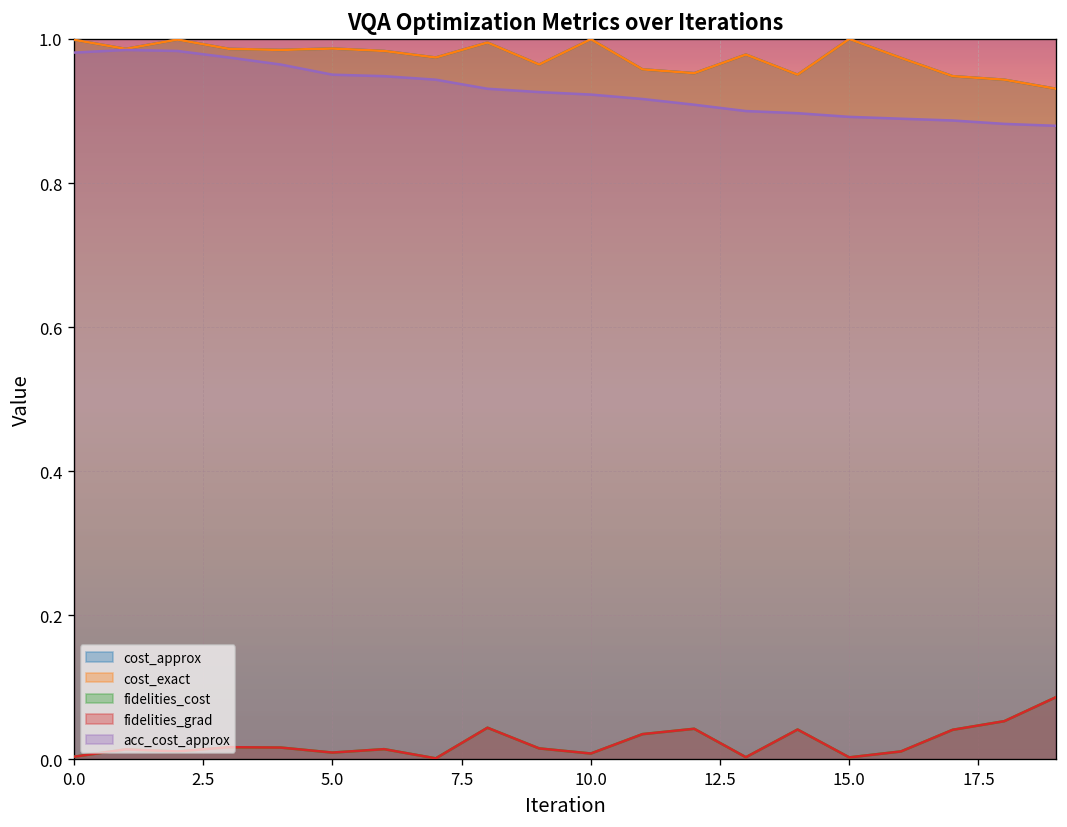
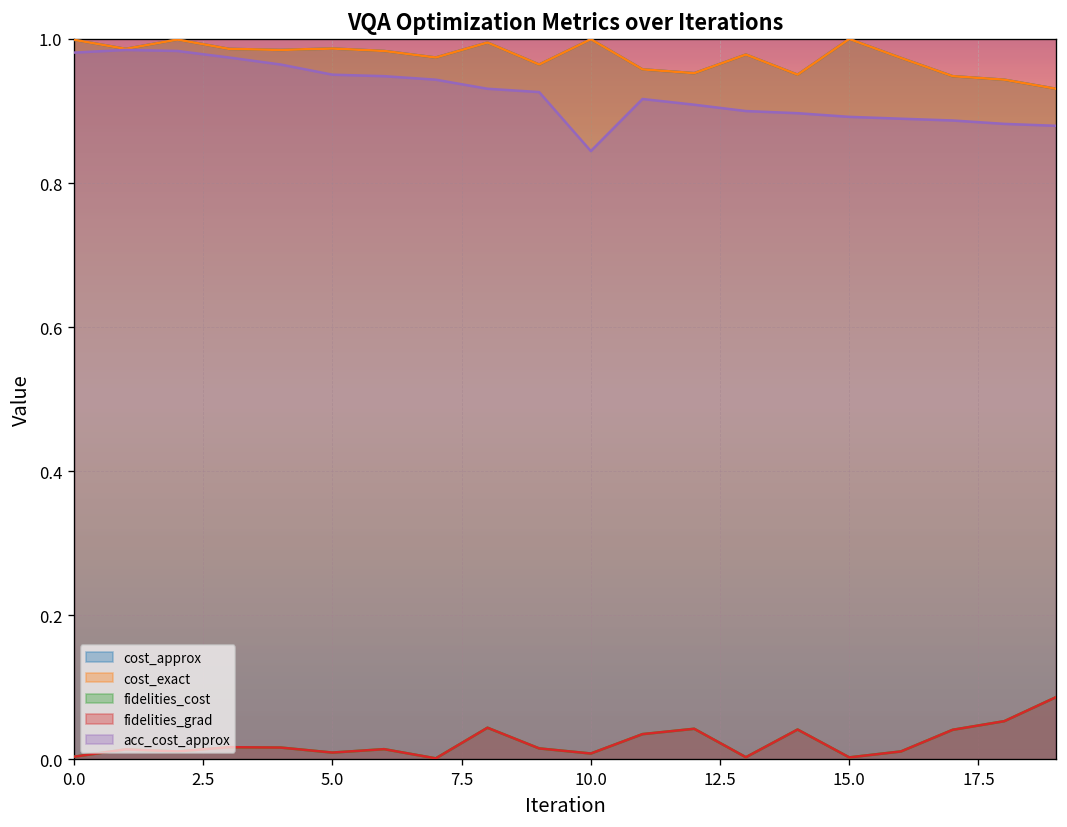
  {
    "acc_cost_approx": {
      "0.0": 0.98,
      "5.0": 0.95,
-     "10.0": 0.92,
+     "10.0": 0.84,
      "15.0": 0.89
    }
  }
